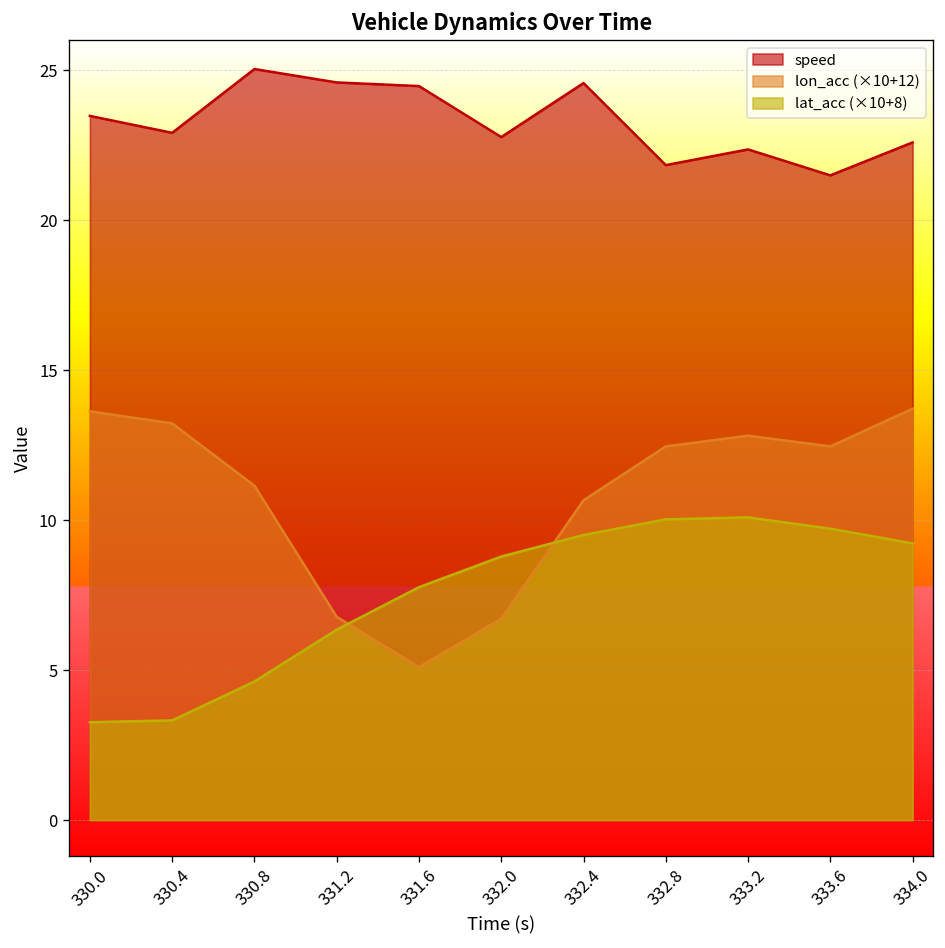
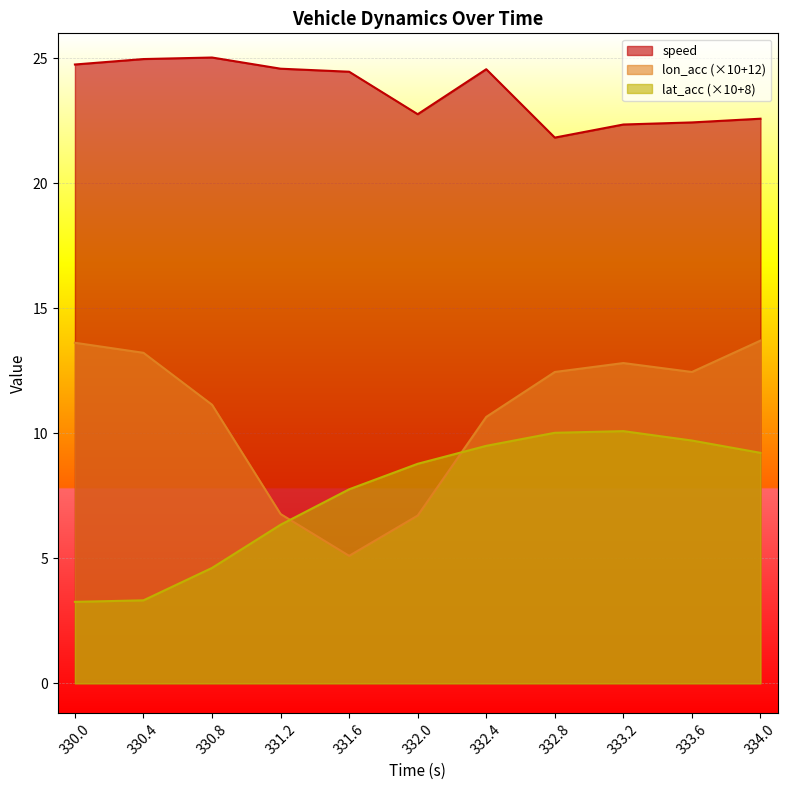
  {
    "speed": {
-     "330.0": 23.5,
-     "330.4": 22.9,
+     "330.0": 24.8,
+     "330.4": 25.0,
      "330.8": 25.0,
      "331.2": 24.6,
      "331.6": 24.5,
      "332.0": 22.8,
      "332.4": 24.6,
      "332.8": 21.8,
      "333.2": 22.4,
-     "333.6": 21.5,
+     "333.6": 22.4,
      "334.0": 22.6
    }
  }
